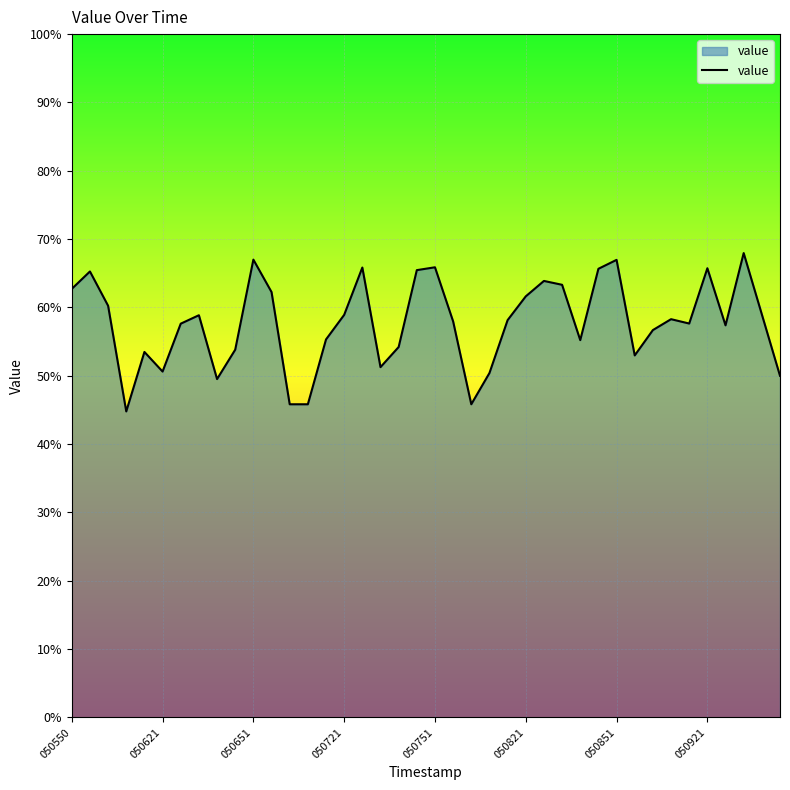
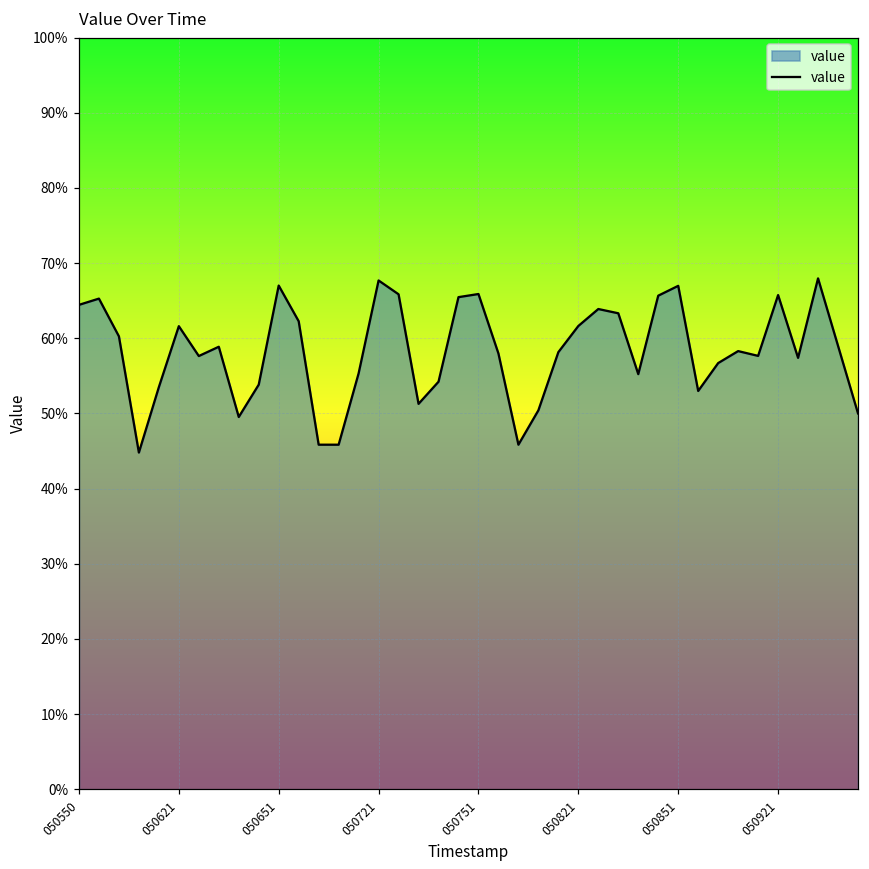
  {
-   "050550": "63%",
-   "050621": "51%",
+   "050550": "64%",
+   "050621": "62%",
    "050651": "67%",
-   "050721": "59%",
+   "050721": "68%",
    "050751": "66%",
    "050821": "62%",
    "050851": "67%",
    "050921": "66%"
  }
